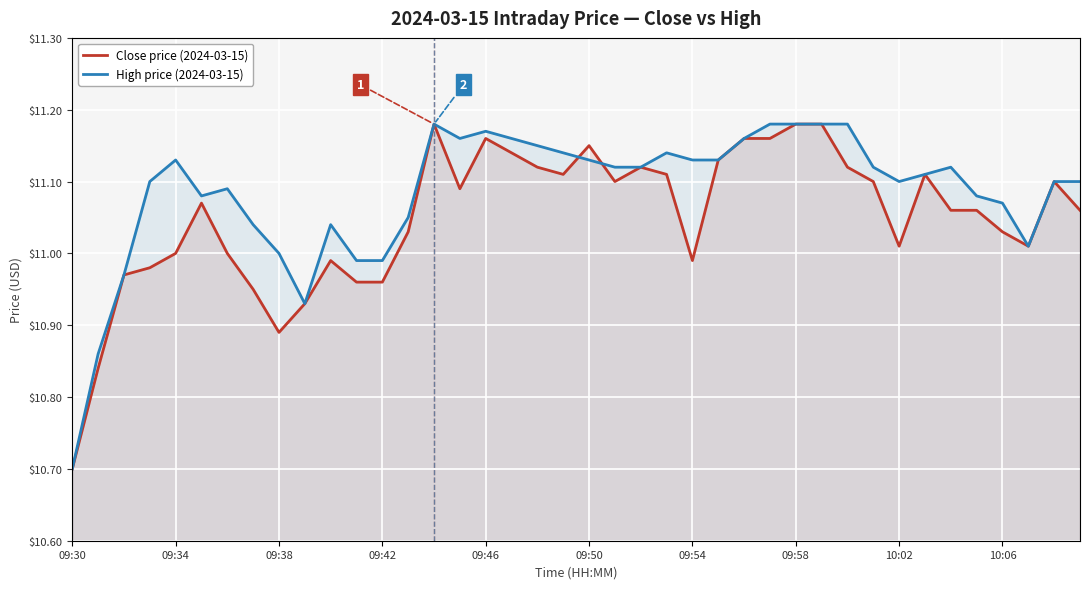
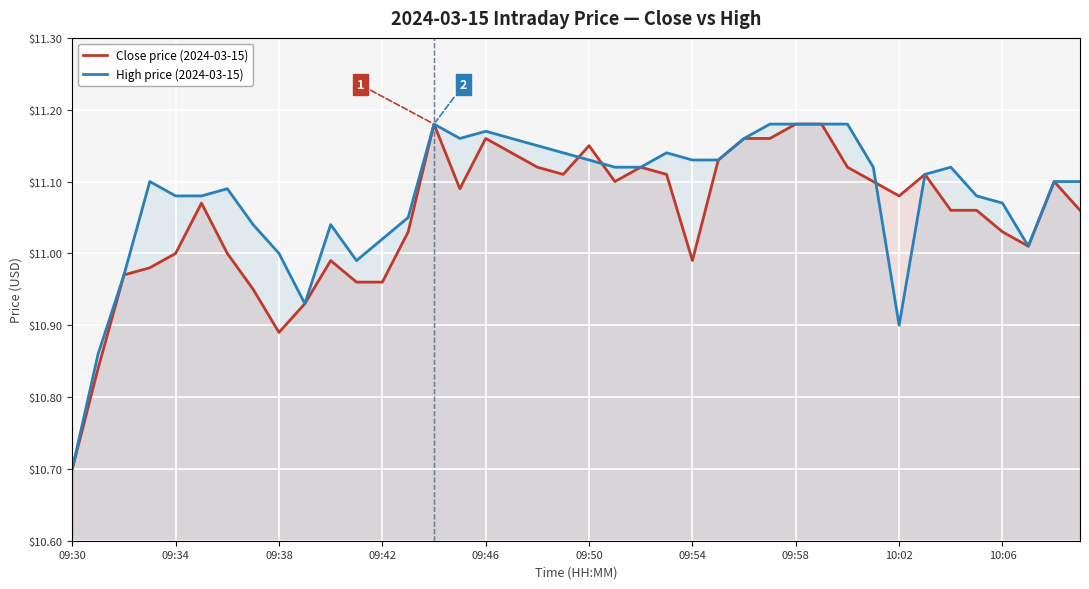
  {
    "Close price (2024-03-15)": {
      "09:34": "$11.00",
      "09:38": "$10.89",
      "09:42": "$10.96",
      "09:46": "$11.16",
      "09:50": "$11.15",
      "09:54": "$10.99",
-     "10:02": "$11.01",
+     "10:02": "$11.08",
      "10:06": "$11.03"
    },
    "High price (2024-03-15)": {
-     "09:34": "$11.13",
+     "09:34": "$11.08",
      "09:38": "$11.00",
-     "09:42": "$10.99",
+     "09:42": "$11.02",
      "09:46": "$11.17",
      "09:50": "$11.13",
      "09:54": "$11.13",
-     "10:02": "$11.1",
+     "10:02": "$10.9",
      "10:06": "$11.07"
    }
  }
